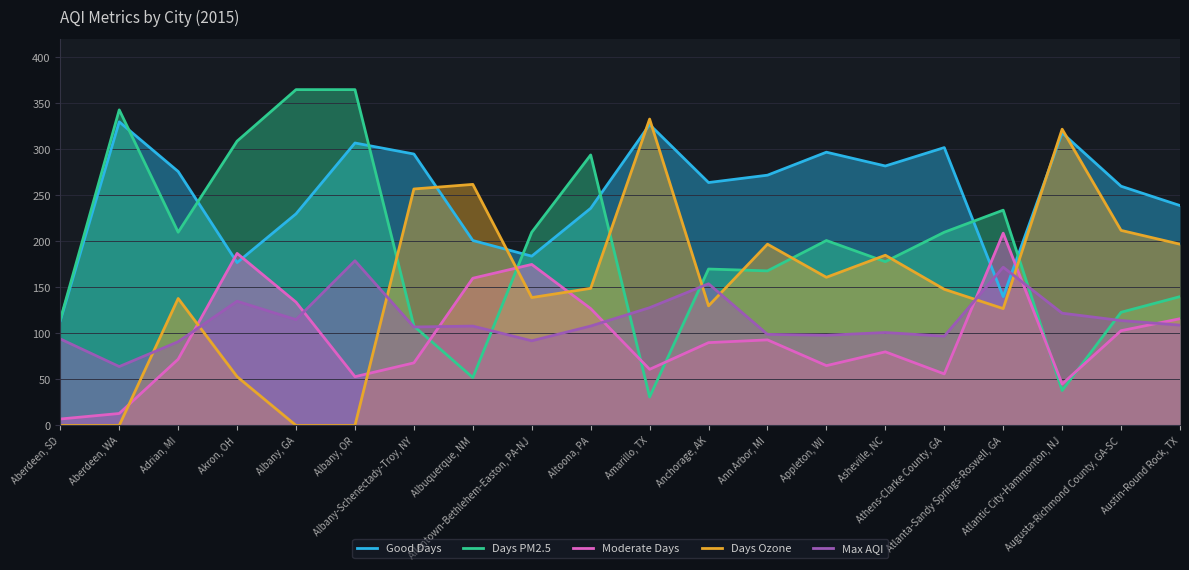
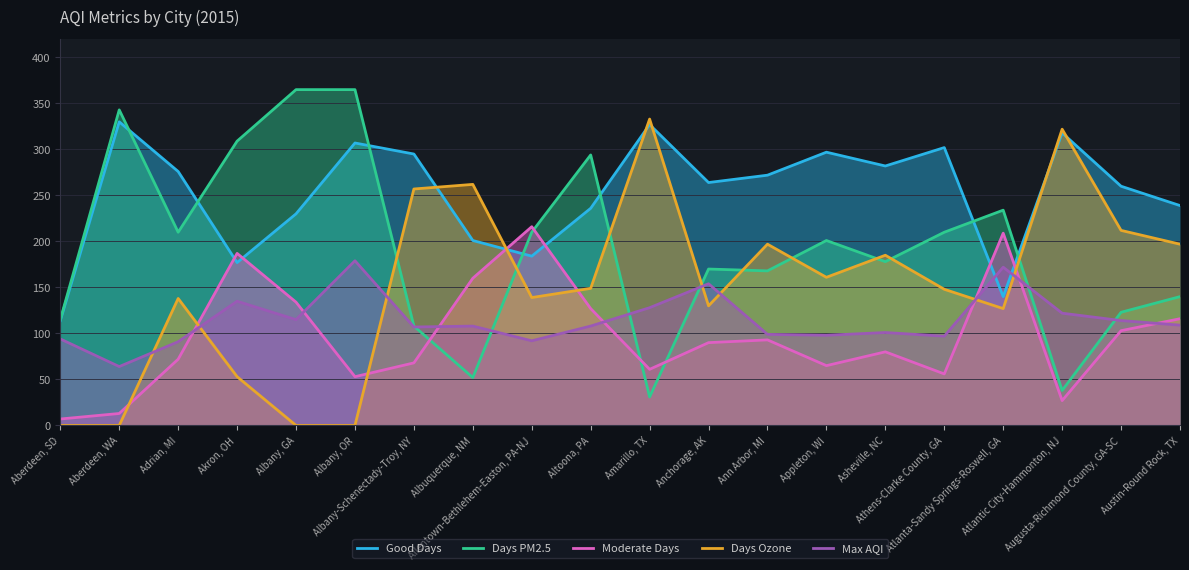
  {
    "Good Days": {
      "Aberdeen, WA": 330,
      "Adrian, MI": 280,
      "Akron, OH": 180,
      "Albany, GA": 230,
      "Albany, OR": 310,
      "Albany-Schenectady-Troy, NY": 300,
      "Albuquerque, NM": 200,
      "Allentown-Bethlehem-Easton, PA-NJ": 180,
      "Altoona, PA": 240,
      "Amarillo, TX": 330,
      "Anchorage, AK": 260,
      "Ann Arbor, MI": 270,
      "Appleton, WI": 300,
      "Asheville, NC": 280,
      "Athens-Clarke County, GA": 300,
      "Atlanta-Sandy Springs-Roswell, GA": 140,
      "Atlantic City-Hammonton, NJ": 320,
      "Augusta-Richmond County, GA-SC": 260,
      "Austin-Round Rock, TX": 240
    },
    "Days PM2.5": {
      "Aberdeen, WA": 340,
      "Adrian, MI": 210,
      "Akron, OH": 310,
      "Albany, GA": 370,
      "Albany, OR": 370,
      "Albuquerque, NM": 50,
      "Allentown-Bethlehem-Easton, PA-NJ": 210,
      "Altoona, PA": 290,
      "Amarillo, TX": 30,
      "Anchorage, AK": 170,
      "Ann Arbor, MI": 170,
      "Appleton, WI": 200,
      "Asheville, NC": 180,
      "Athens-Clarke County, GA": 210,
      "Atlanta-Sandy Springs-Roswell, GA": 230,
      "Atlantic City-Hammonton, NJ": 40,
      "Augusta-Richmond County, GA-SC": 120,
      "Austin-Round Rock, TX": 140
    },
    "Moderate Days": {
      "Aberdeen, SD": 10,
      "Aberdeen, WA": 10,
      "Adrian, MI": 70,
      "Akron, OH": 190,
      "Albany, GA": 130,
      "Albany, OR": 50,
      "Albany-Schenectady-Troy, NY": 70,
      "Albuquerque, NM": 160,
-     "Allentown-Bethlehem-Easton, PA-NJ": 180,
+     "Allentown-Bethlehem-Easton, PA-NJ": 220,
      "Altoona, PA": 130,
      "Amarillo, TX": 60,
      "Anchorage, AK": 90,
      "Ann Arbor, MI": 90,
      "Appleton, WI": 70,
      "Asheville, NC": 80,
      "Athens-Clarke County, GA": 60,
      "Atlanta-Sandy Springs-Roswell, GA": 210,
-     "Atlantic City-Hammonton, NJ": 50,
+     "Atlantic City-Hammonton, NJ": 30,
      "Augusta-Richmond County, GA-SC": 100,
      "Austin-Round Rock, TX": 120
    },
    "Days Ozone": {
      "Aberdeen, SD": 0,
      "Aberdeen, WA": 0,
      "Adrian, MI": 140,
      "Akron, OH": 50,
      "Albany, GA": 0,
      "Albany, OR": 0,
      "Albany-Schenectady-Troy, NY": 260,
      "Albuquerque, NM": 260,
      "Allentown-Bethlehem-Easton, PA-NJ": 140,
      "Altoona, PA": 150,
      "Amarillo, TX": 330,
      "Anchorage, AK": 130,
      "Ann Arbor, MI": 200,
      "Appleton, WI": 160,
      "Asheville, NC": 190,
      "Athens-Clarke County, GA": 150,
      "Atlanta-Sandy Springs-Roswell, GA": 130,
      "Atlantic City-Hammonton, NJ": 320,
      "Augusta-Richmond County, GA-SC": 210,
      "Austin-Round Rock, TX": 200
    },
    "Max AQI": {
      "Aberdeen, SD": 90,
      "Aberdeen, WA": 60,
      "Adrian, MI": 90,
      "Akron, OH": 140,
      "Albany, GA": 120,
      "Albany, OR": 180,
      "Albuquerque, NM": 110,
      "Allentown-Bethlehem-Easton, PA-NJ": 90,
      "Altoona, PA": 110,
      "Amarillo, TX": 130,
      "Anchorage, AK": 150,
      "Ann Arbor, MI": 100,
      "Appleton, WI": 100,
      "Asheville, NC": 100,
      "Athens-Clarke County, GA": 100,
      "Atlanta-Sandy Springs-Roswell, GA": 170,
      "Atlantic City-Hammonton, NJ": 120,
      "Augusta-Richmond County, GA-SC": 110,
      "Austin-Round Rock, TX": 110
    }
  }
